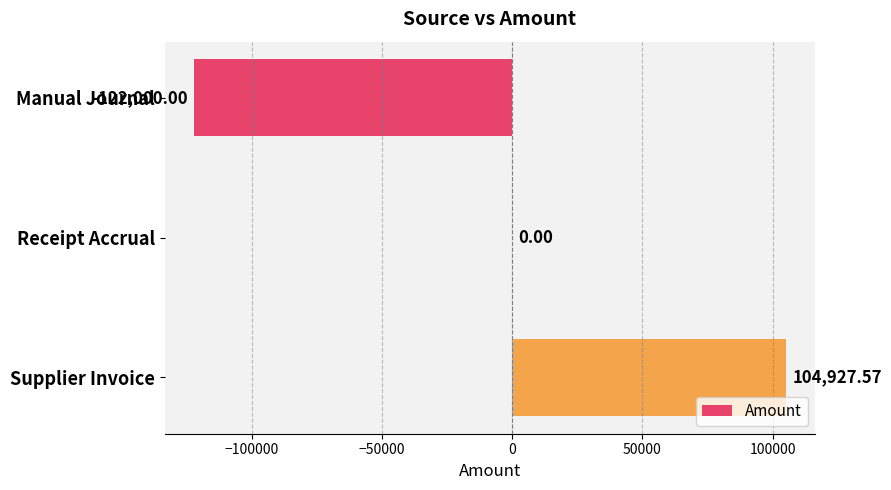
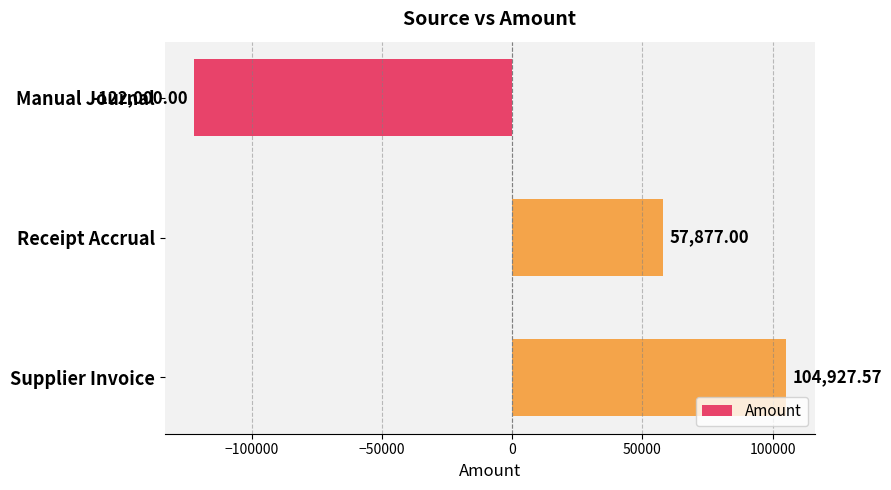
  {
    "Manual Journal": "-122,000.00",
-   "Receipt Accrual": "0.00",
+   "Receipt Accrual": "57,877.00",
    "Supplier Invoice": "104,927.57"
  }
